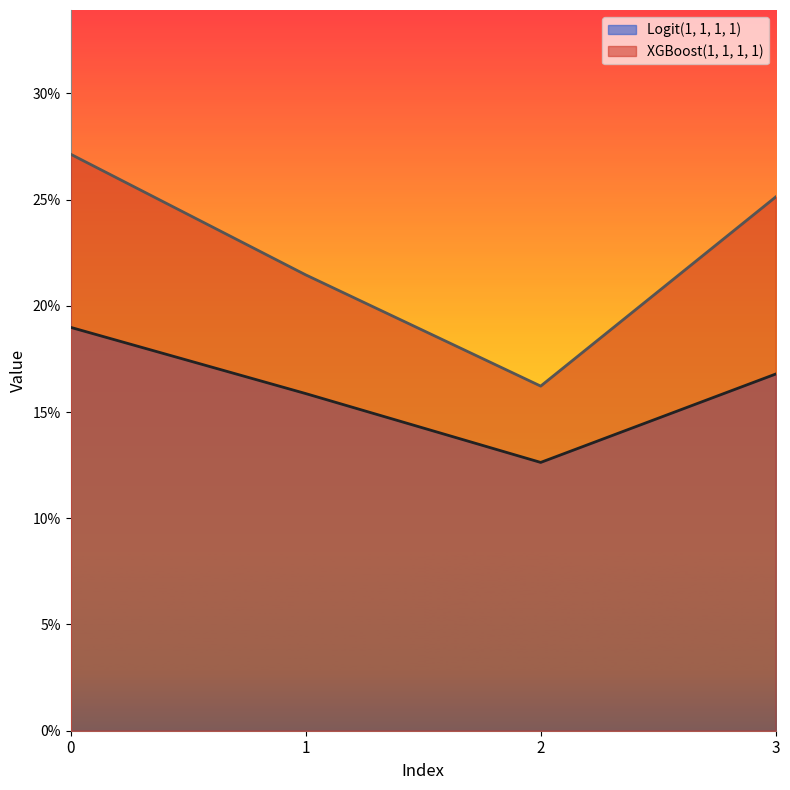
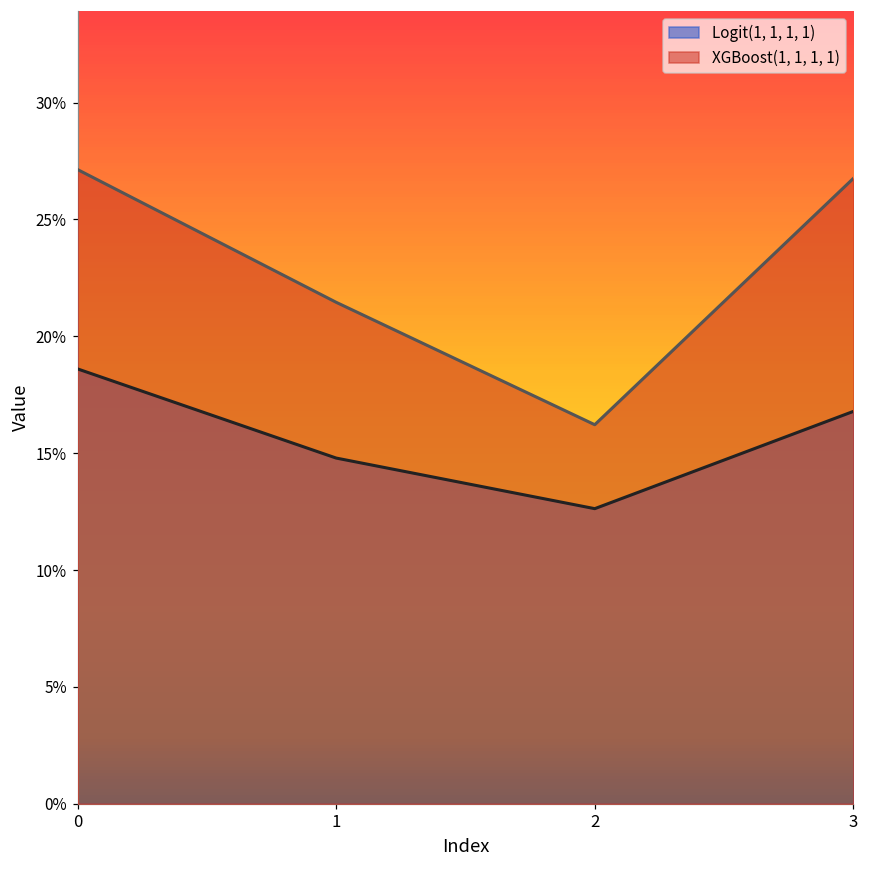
  {
    "Logit(1, 1, 1, 1)": {
-     "0": "19.0%",
-     "1": "15.9%",
+     "0": "18.6%",
+     "1": "14.8%",
      "2": "12.6%",
      "3": "16.8%"
    },
    "XGBoost(1, 1, 1, 1)": {
      "0": "27.1%",
      "1": "21.5%",
      "2": "16.2%",
-     "3": "25.1%"
+     "3": "26.8%"
    }
  }
